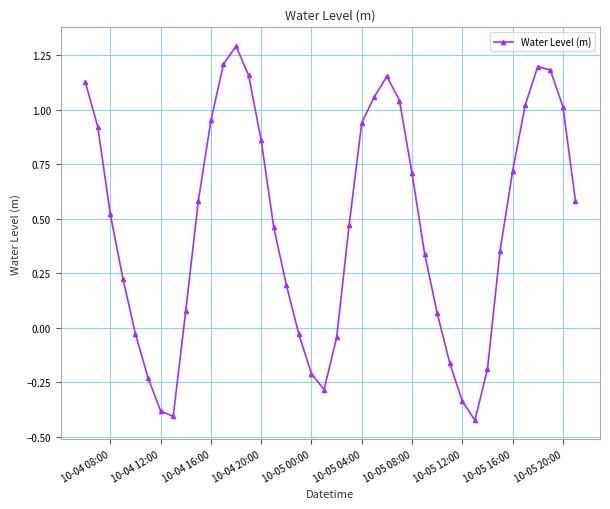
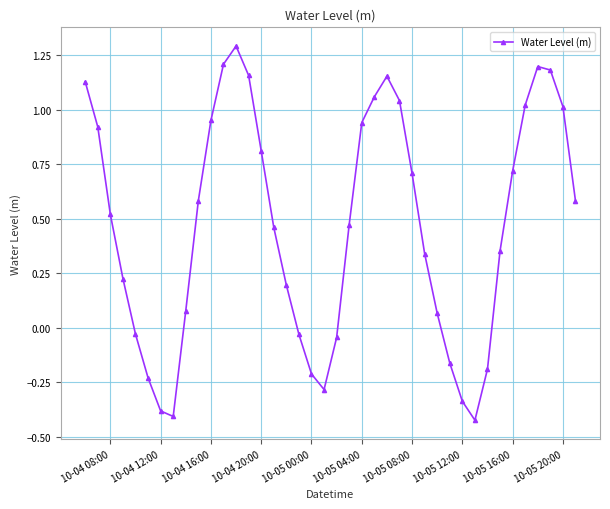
  {
    "10-04 08:00": 0.52,
    "10-04 12:00": -0.38,
    "10-04 16:00": 0.95,
-   "10-04 20:00": 0.86,
+   "10-04 20:00": 0.81,
    "10-05 00:00": -0.21,
    "10-05 04:00": 0.94,
    "10-05 08:00": 0.71,
    "10-05 12:00": -0.34,
    "10-05 16:00": 0.72,
    "10-05 20:00": 1.02
  }
